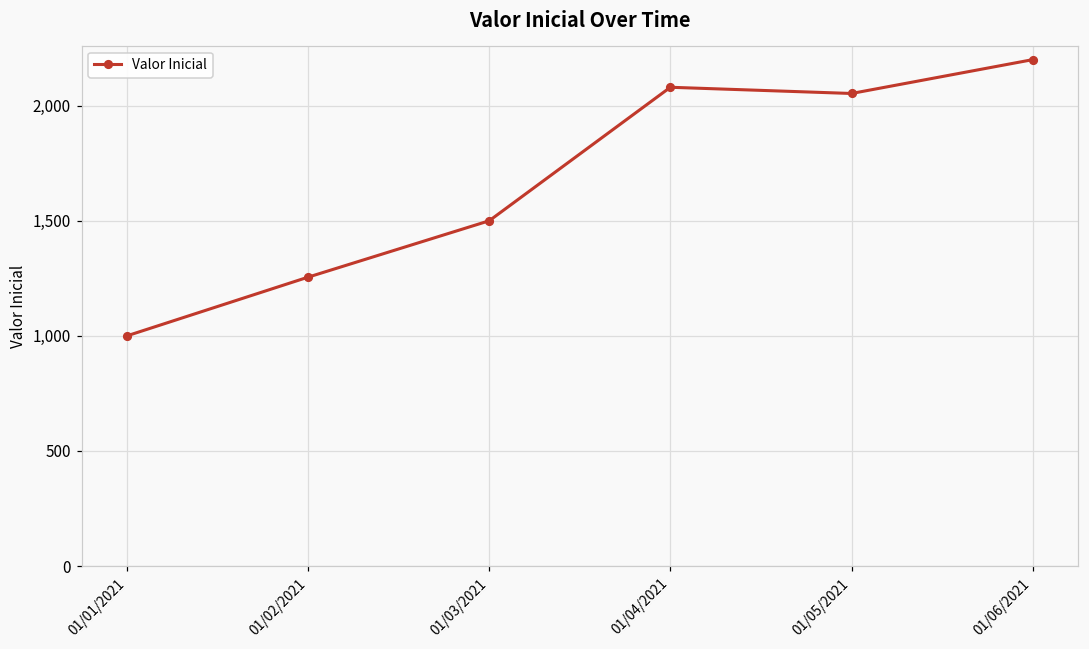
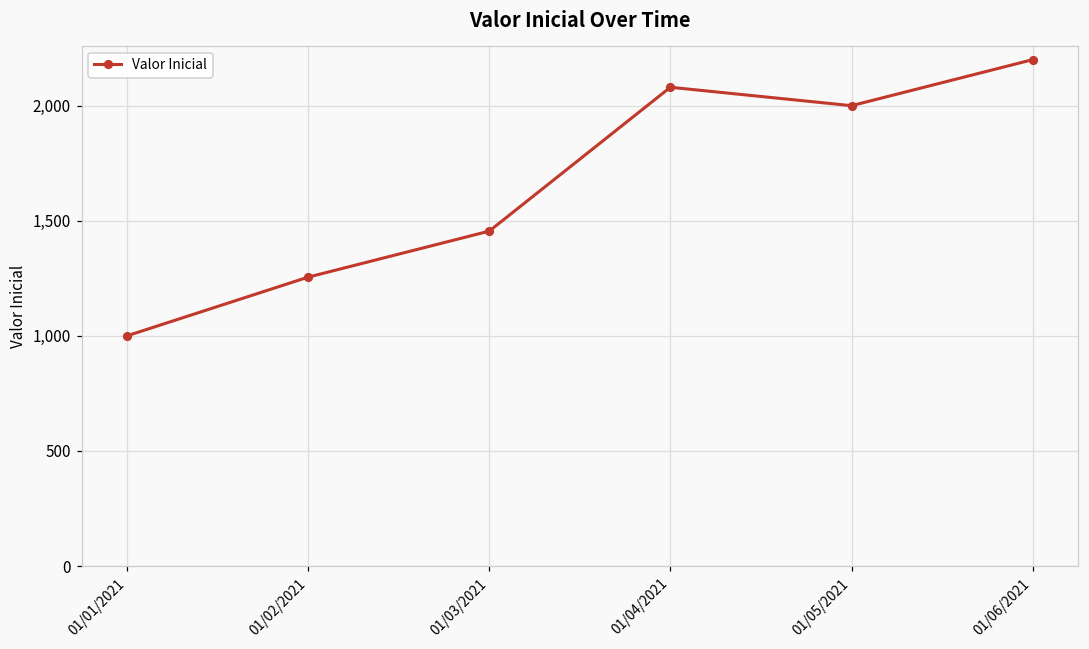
  {
    "01/01/2021": "1,000",
    "01/02/2021": "1,260",
-   "01/03/2021": "1,500",
+   "01/03/2021": "1,460",
    "01/04/2021": "2,080",
-   "01/05/2021": "2,050",
+   "01/05/2021": "2,000",
    "01/06/2021": "2,200"
  }
